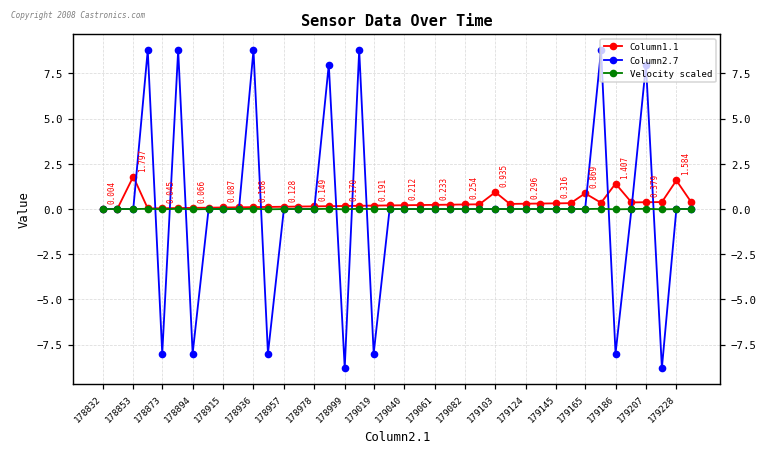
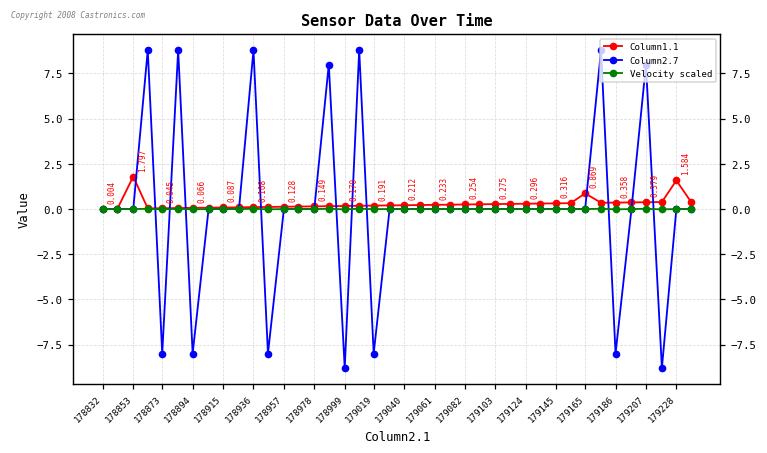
  {
    "Column1.1": {
      "178853": 1.797,
      "178999": 0.170,
      "179019": 0.191,
      "179040": 0.212,
      "179061": 0.233,
      "179082": 0.254,
-     "179103": 0.935,
+     "179103": 0.275,
      "179124": 0.296,
      "179145": 0.316,
      "179165": 0.869,
-     "179186": 1.407,
+     "179186": 0.358,
      "179207": 0.379,
      "179228": 1.584
    },
    "Column2.7": {
      "178873": -8.0,
      "178894": -8.0,
      "178936": 8.8,
      "178999": -8.8,
      "179019": -8.0,
      "179186": -8.0
    },
    "Velocity scaled": {
      "178999": 0.0,
      "179019": 0.0,
      "179186": 0.0,
      "179207": 0.0
    }
  }
